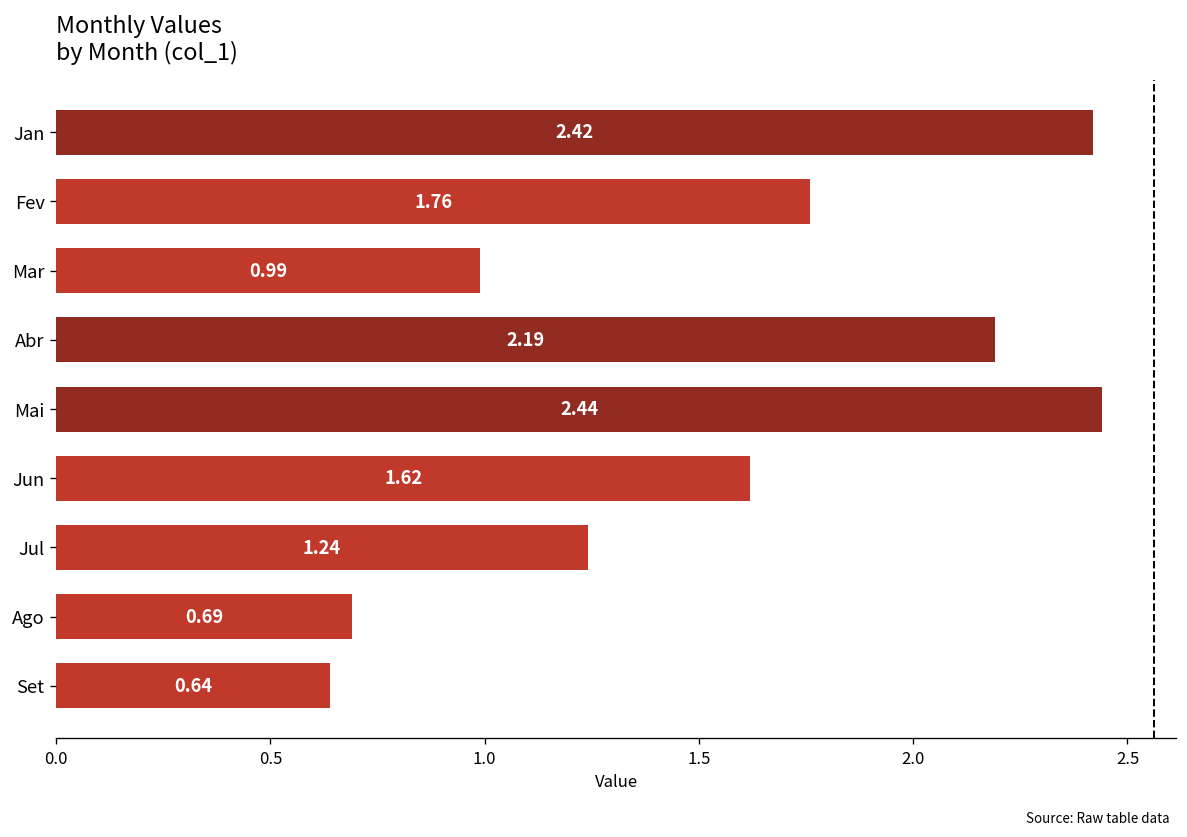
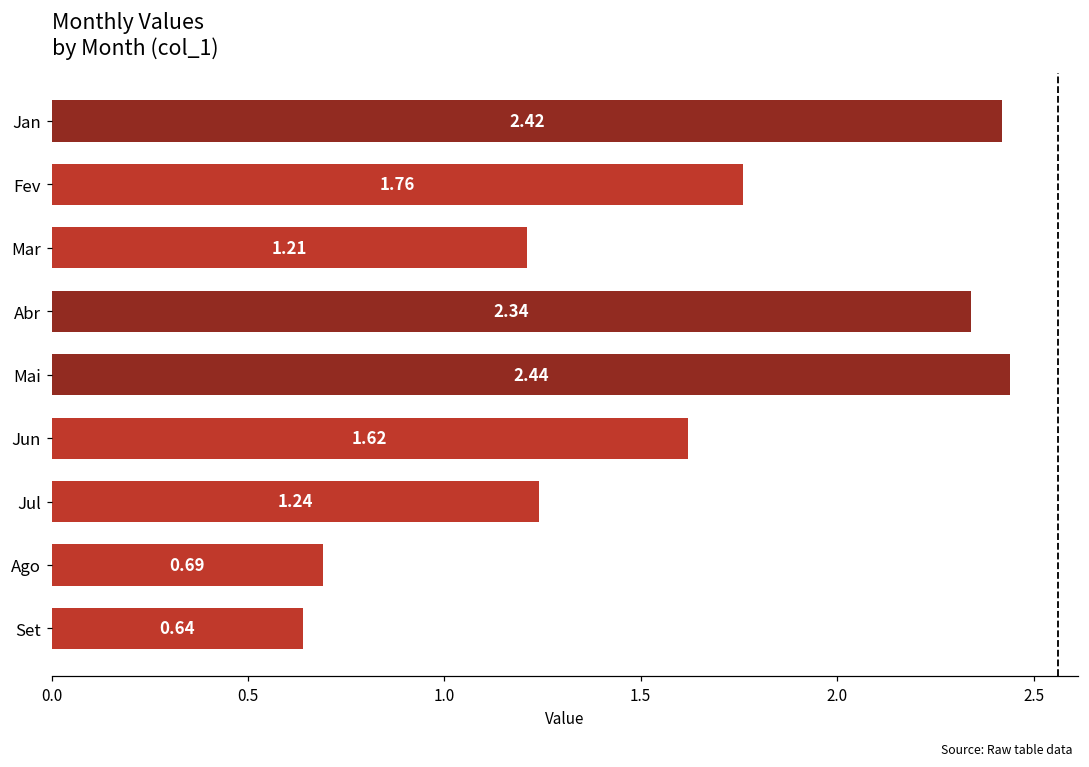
  {
    "Jan": 2.42,
    "Fev": 1.76,
-   "Mar": 0.99,
-   "Abr": 2.19,
+   "Mar": 1.21,
+   "Abr": 2.34,
    "Mai": 2.44,
    "Jun": 1.62,
    "Jul": 1.24,
    "Ago": 0.69,
    "Set": 0.64
  }
